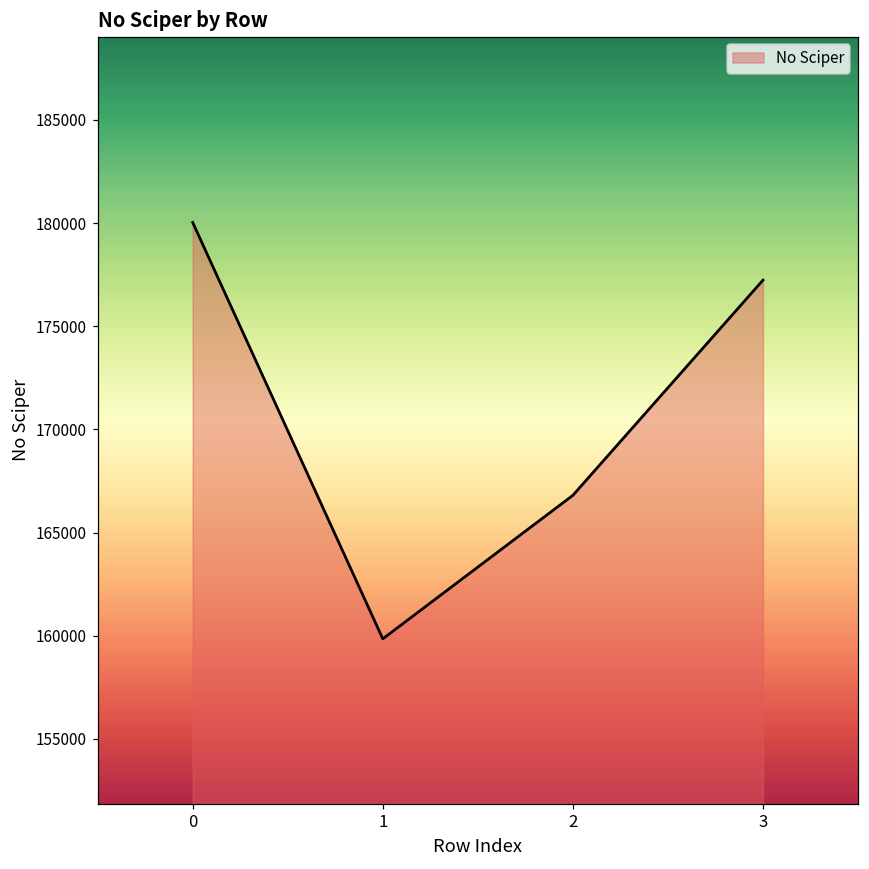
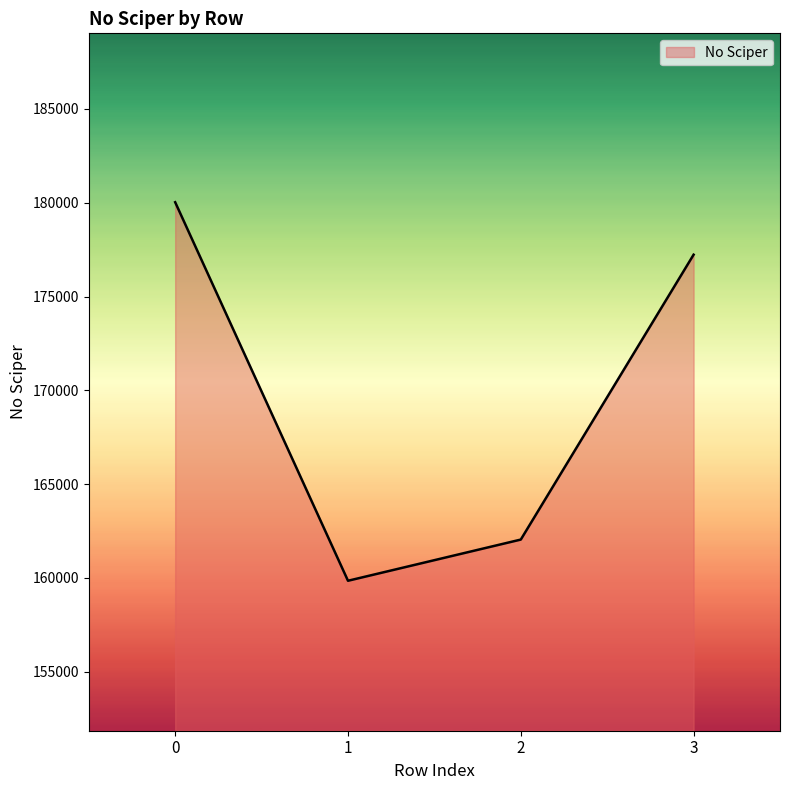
  {
    "0": 180000,
    "1": 159900,
-   "2": 166800,
+   "2": 162000,
    "3": 177200
  }
